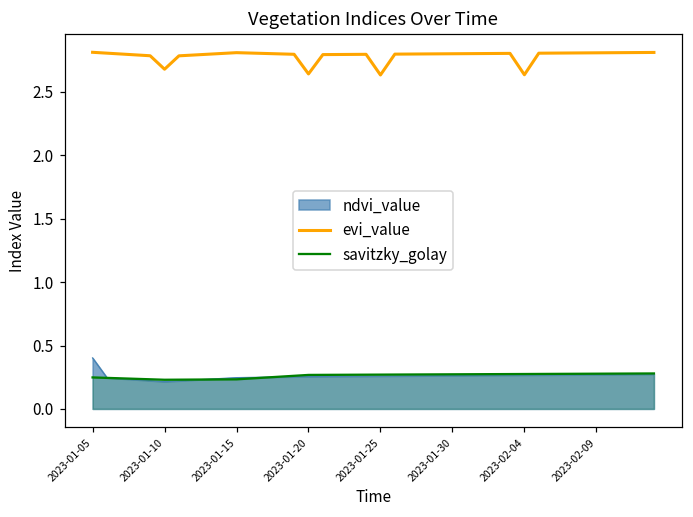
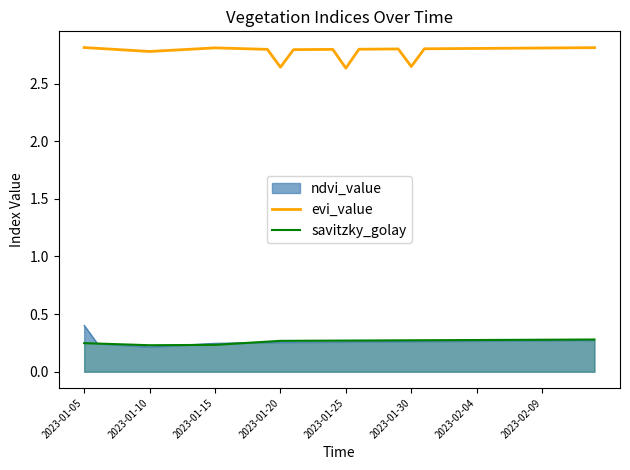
  {
    "ndvi_value": {
      "2023-01-05": 0.40
    },
    "evi_value": {
      "2023-01-05": 2.81,
-     "2023-01-10": 2.68,
+     "2023-01-10": 2.78,
      "2023-01-15": 2.81,
      "2023-01-20": 2.64,
      "2023-01-25": 2.63,
-     "2023-01-30": 2.80,
-     "2023-02-04": 2.64,
+     "2023-01-30": 2.65,
+     "2023-02-04": 2.81,
      "2023-02-09": 2.81
    },
    "savitzky_golay": {
      "2023-01-05": 0.25
    }
  }
